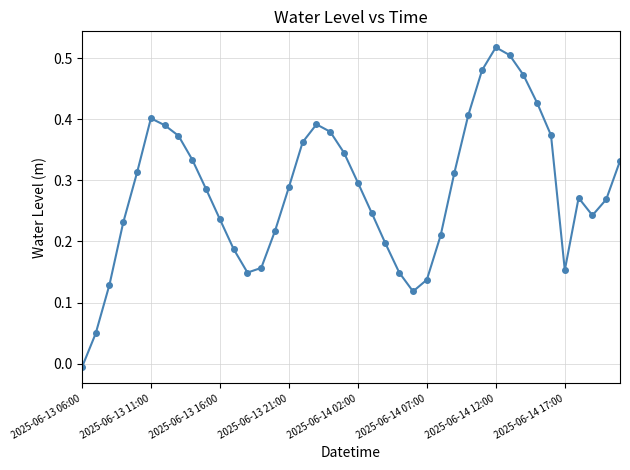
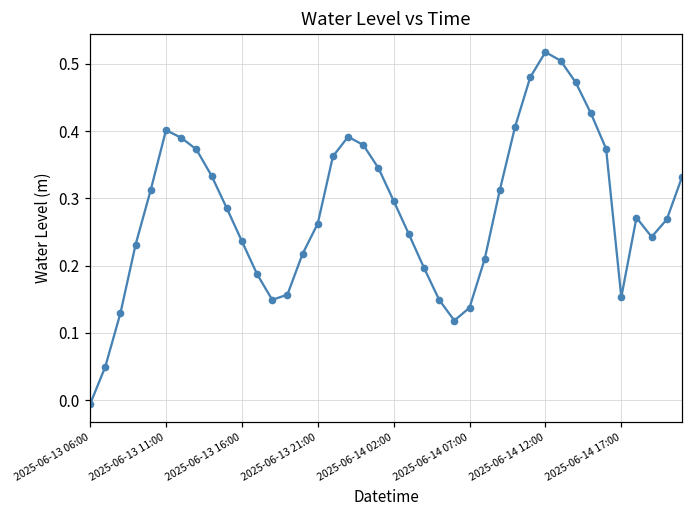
  {
    "2025-06-13 06:00": -0.01,
    "2025-06-13 11:00": 0.40,
    "2025-06-13 16:00": 0.24,
-   "2025-06-13 21:00": 0.29,
+   "2025-06-13 21:00": 0.26,
    "2025-06-14 02:00": 0.30,
    "2025-06-14 07:00": 0.14,
    "2025-06-14 12:00": 0.52,
    "2025-06-14 17:00": 0.15
  }
